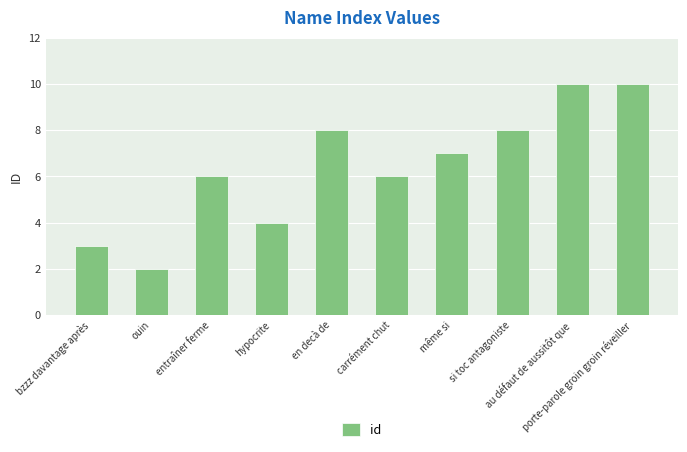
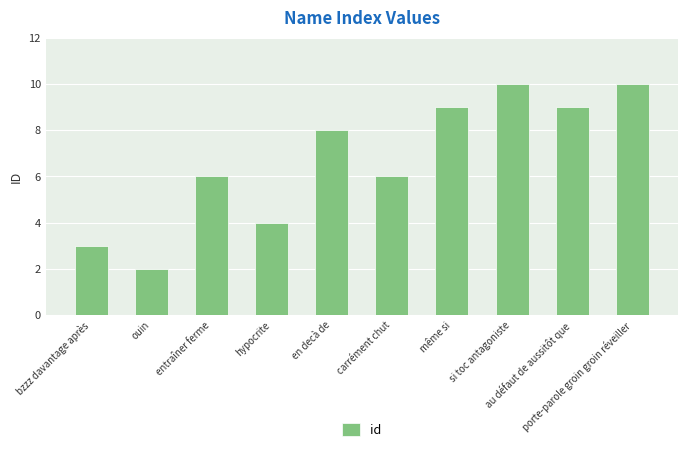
  {
    "bzzz davantage après": 3,
    "ouin": 2,
    "entraîner ferme": 6,
    "hypocrite": 4,
    "en decà de": 8,
    "carrément chut": 6,
-   "même si": 7,
-   "si toc antagoniste": 8,
-   "au défaut de aussitôt que": 10,
+   "même si": 9,
+   "si toc antagoniste": 10,
+   "au défaut de aussitôt que": 9,
    "porte-parole groin groin réveiller": 10
  }
